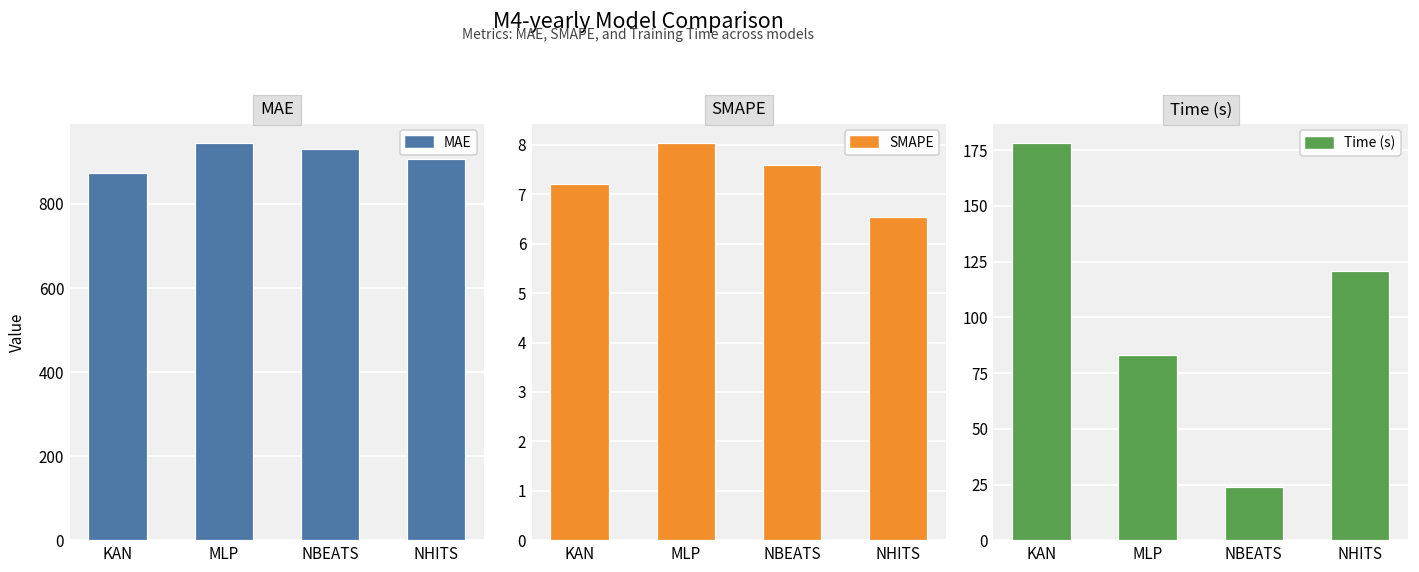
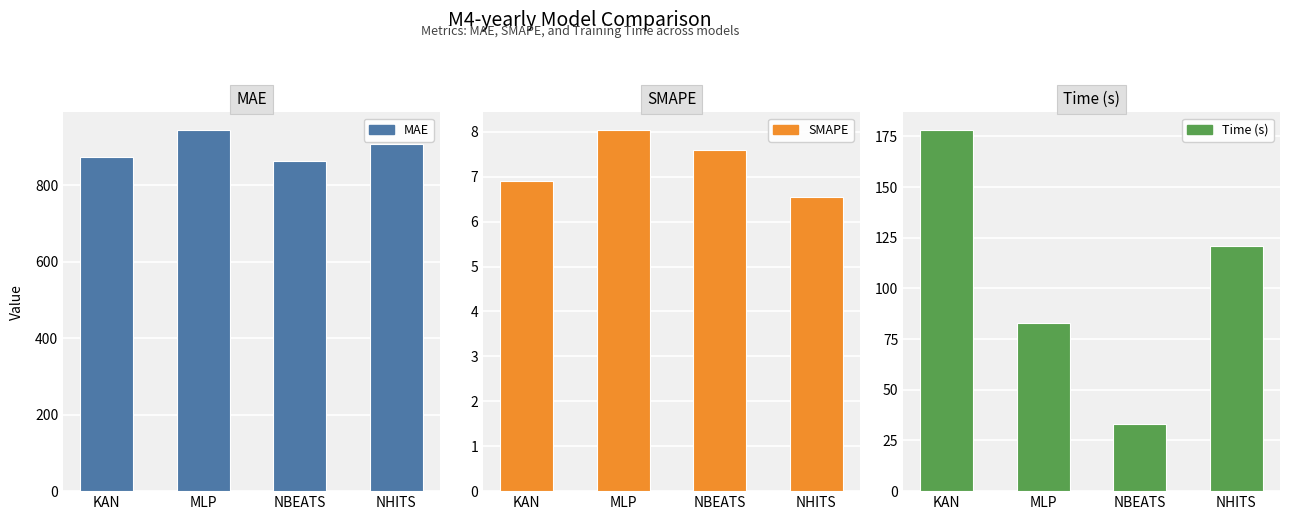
  {
    "MAE": {
      "KAN": 870,
      "MLP": 940,
-     "NBEATS": 930,
+     "NBEATS": 860,
      "NHITS": 910
    },
    "SMAPE": {
-     "KAN": 7.2,
+     "KAN": 6.9,
      "MLP": 8.0,
      "NBEATS": 7.6,
      "NHITS": 6.5
    },
    "Time (s)": {
      "KAN": 178,
      "MLP": 83,
-     "NBEATS": 24,
+     "NBEATS": 33,
      "NHITS": 121
    }
  }
